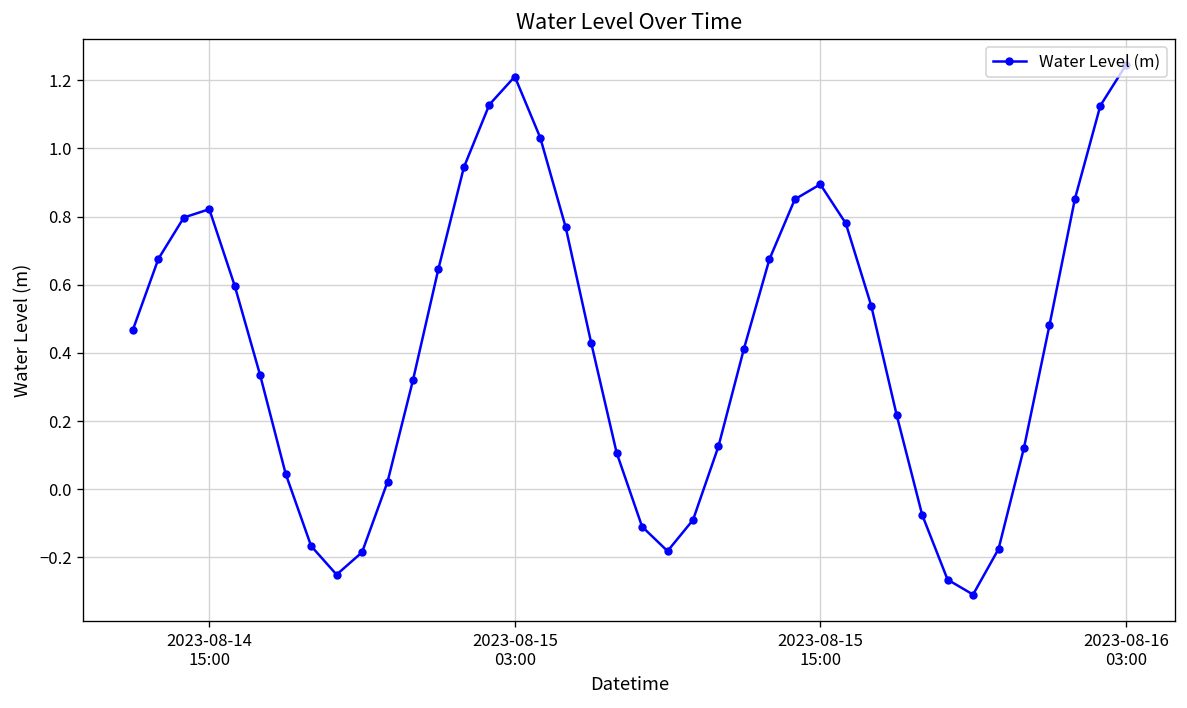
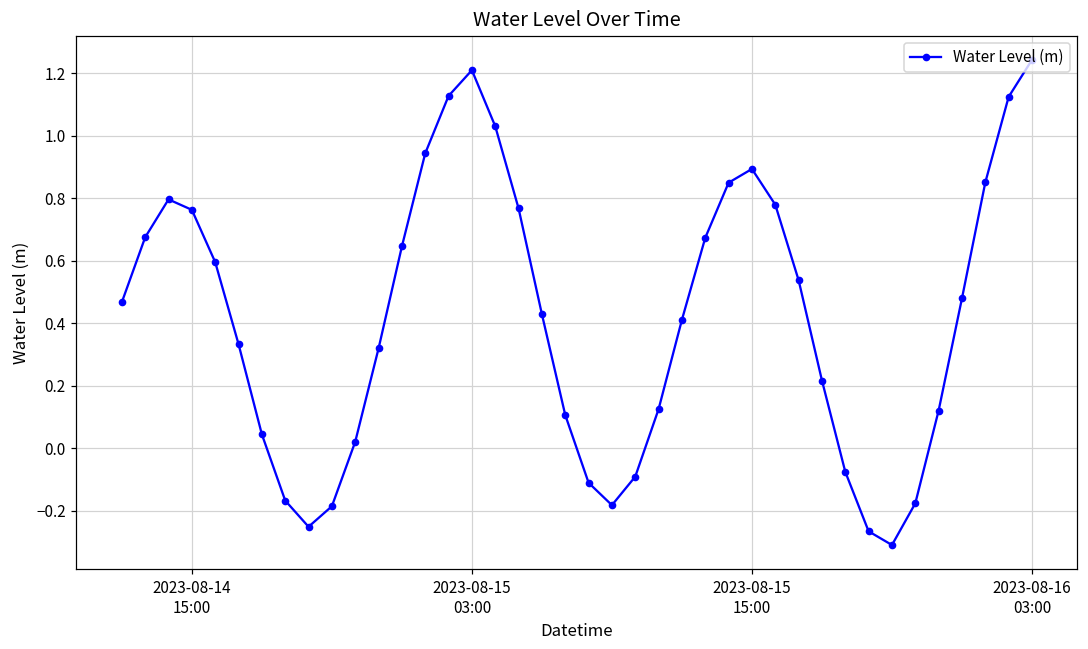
  {
-   "2023-08-14 15:00": 0.82,
+   "2023-08-14 15:00": 0.76,
    "2023-08-15 03:00": 1.21,
    "2023-08-15 15:00": 0.89
  }
